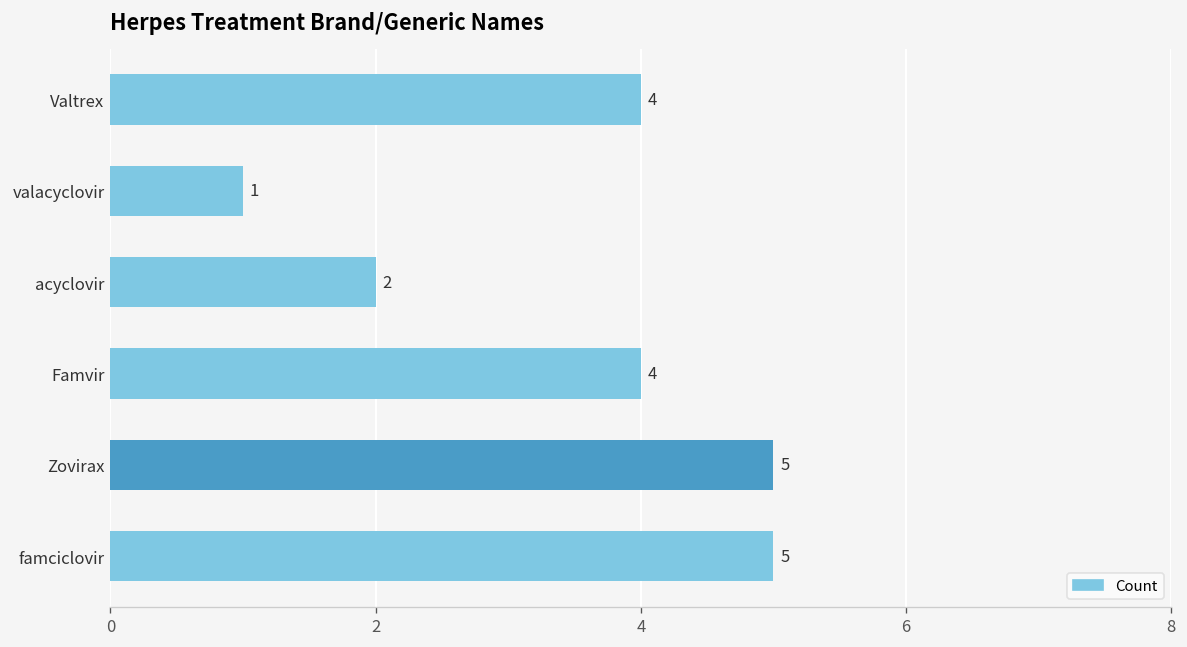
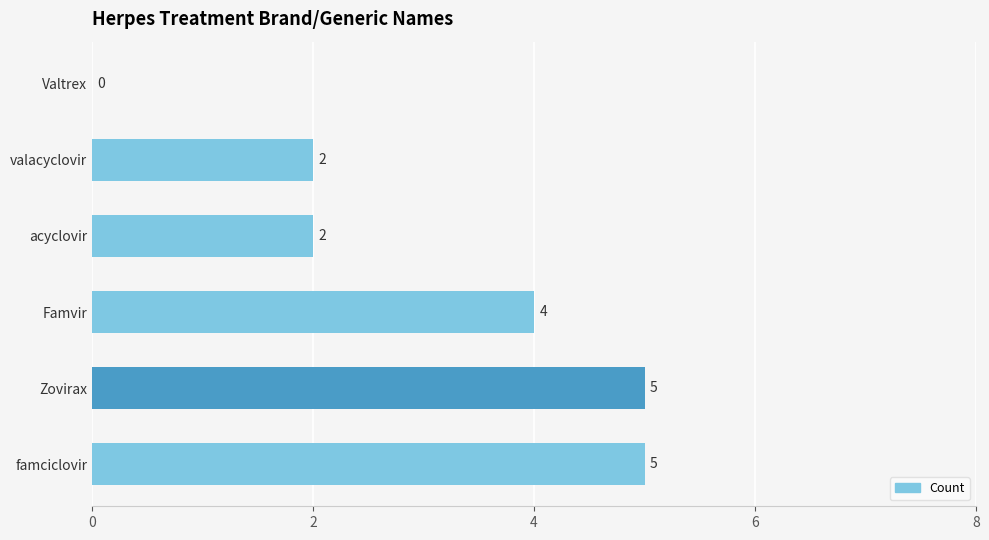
  {
-   "Valtrex": 4,
-   "valacyclovir": 1,
+   "Valtrex": 0,
+   "valacyclovir": 2,
    "acyclovir": 2,
    "Famvir": 4,
    "Zovirax": 5,
    "famciclovir": 5
  }
